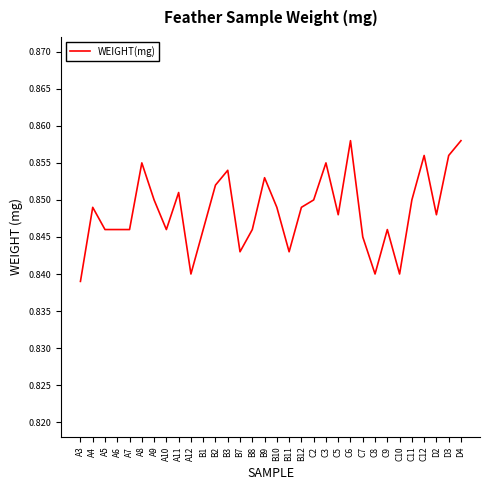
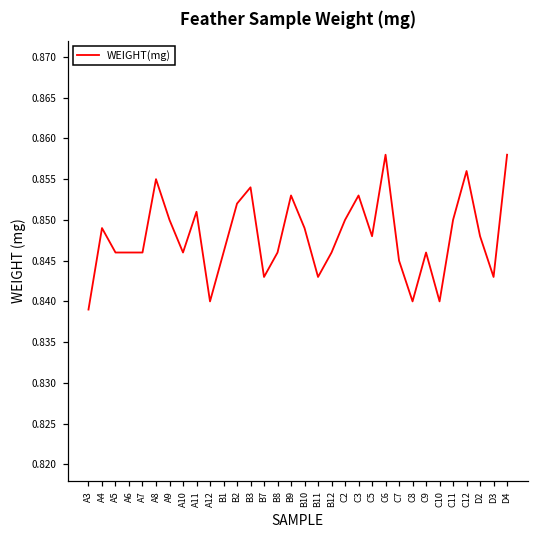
  {
    "A3": 0.839,
    "A4": 0.849,
    "A5": 0.846,
    "A6": 0.846,
    "A7": 0.846,
    "A8": 0.855,
    "A9": 0.850,
    "A10": 0.846,
    "A11": 0.851,
    "A12": 0.840,
    "B1": 0.846,
    "B2": 0.852,
    "B3": 0.854,
    "B7": 0.843,
    "B8": 0.846,
    "B9": 0.853,
    "B10": 0.849,
    "B11": 0.843,
-   "B12": 0.849,
+   "B12": 0.846,
    "C2": 0.850,
-   "C3": 0.855,
+   "C3": 0.853,
    "C5": 0.848,
    "C6": 0.858,
    "C7": 0.845,
    "C8": 0.840,
    "C9": 0.846,
    "C10": 0.840,
    "C11": 0.850,
    "C12": 0.856,
    "D2": 0.848,
-   "D3": 0.856,
+   "D3": 0.843,
    "D4": 0.858
  }
